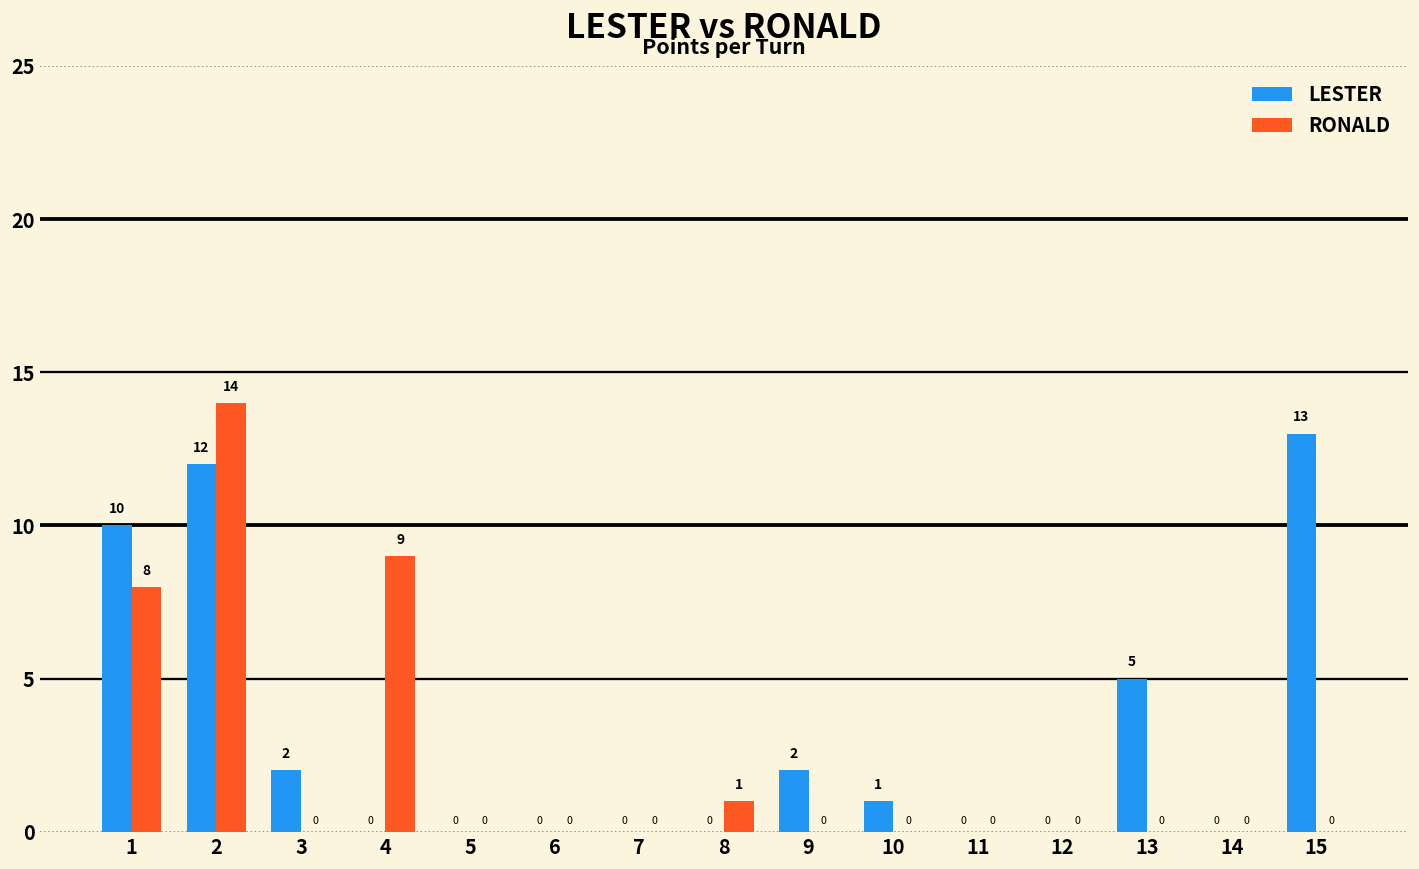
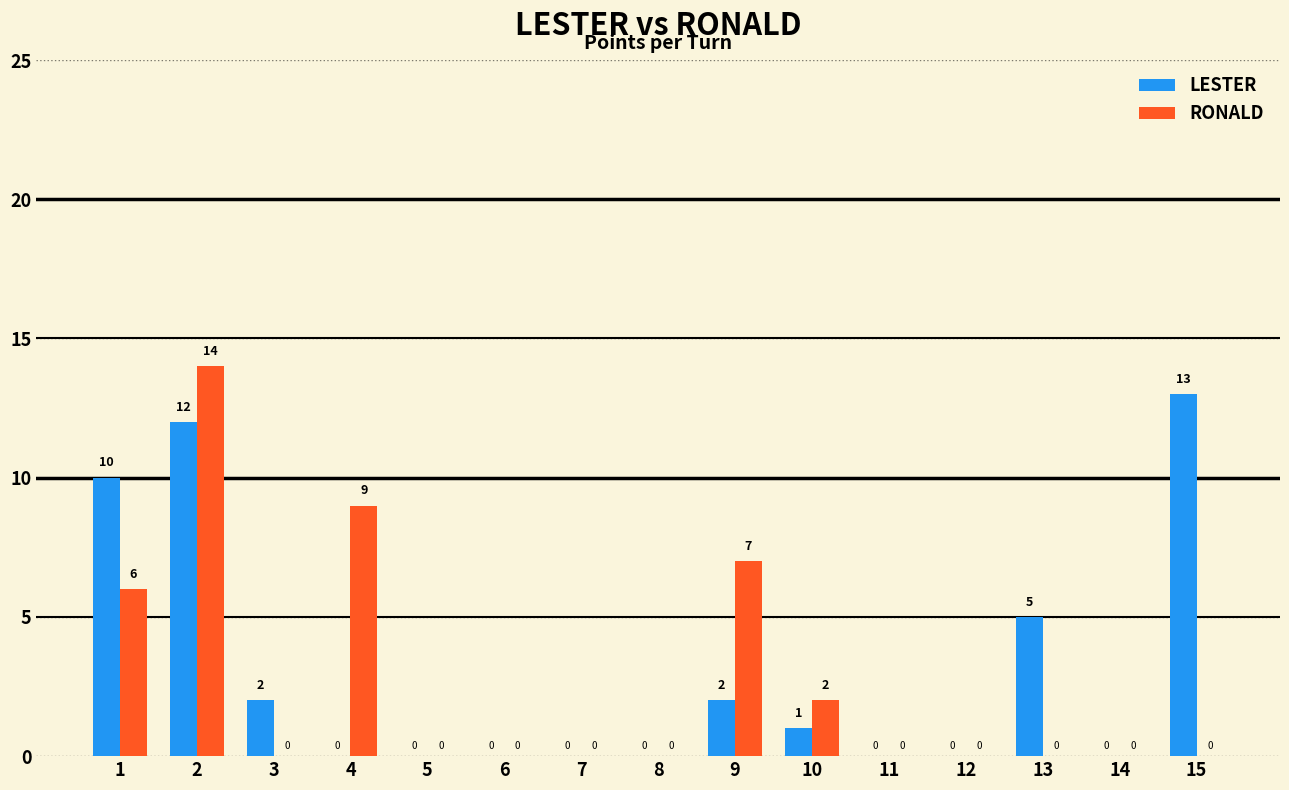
  {
    "LESTER": {
      "1": 10,
      "2": 12,
      "3": 2,
      "4": 0,
      "5": 0,
      "6": 0,
      "7": 0,
      "8": 0,
      "9": 2,
      "10": 1,
      "11": 0,
      "12": 0,
      "13": 5,
      "14": 0,
      "15": 13
    },
    "RONALD": {
-     "1": 8,
+     "1": 6,
      "2": 14,
      "3": 0,
      "4": 9,
      "5": 0,
      "6": 0,
      "7": 0,
-     "8": 1,
-     "9": 0,
-     "10": 0,
+     "8": 0,
+     "9": 7,
+     "10": 2,
      "11": 0,
      "12": 0,
      "13": 0,
      "14": 0,
      "15": 0
    }
  }
